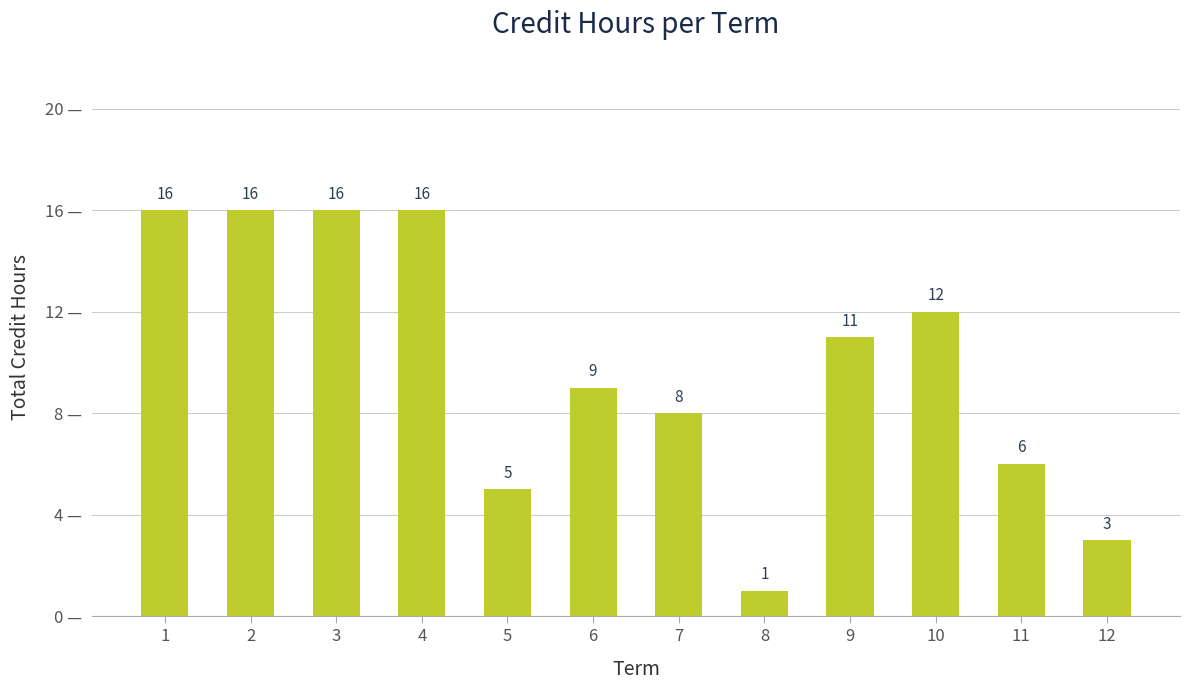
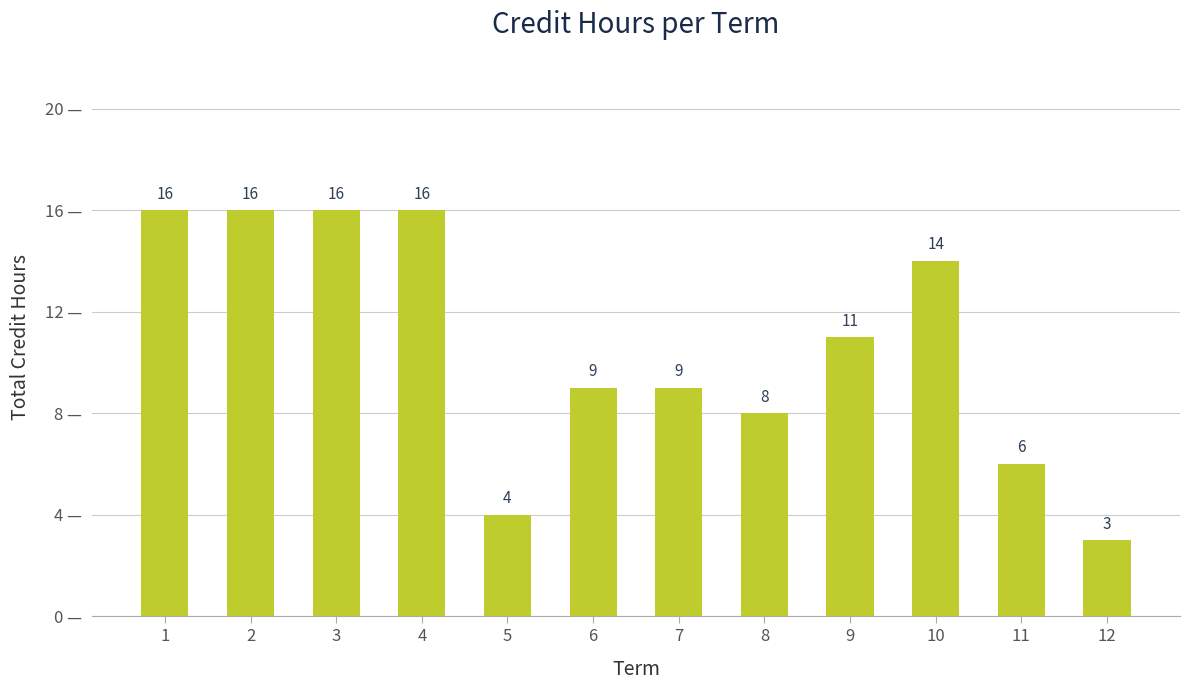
  {
    "1": 16,
    "2": 16,
    "3": 16,
    "4": 16,
-   "5": 5,
+   "5": 4,
    "6": 9,
-   "7": 8,
-   "8": 1,
+   "7": 9,
+   "8": 8,
    "9": 11,
-   "10": 12,
+   "10": 14,
    "11": 6,
    "12": 3
  }
